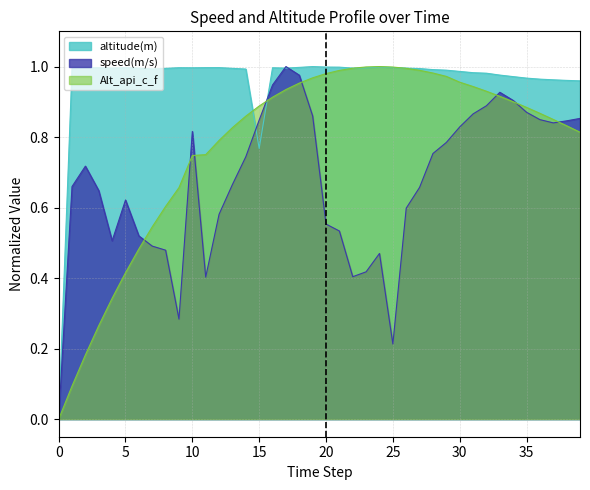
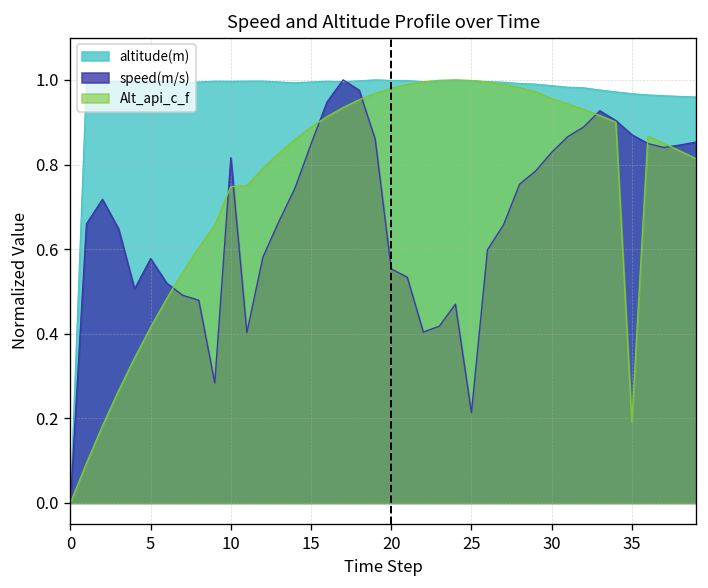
  {
    "altitude(m)": {
      "10": 1.00,
-     "15": 0.77,
+     "15": 1.00,
      "20": 1.00,
      "30": 0.99,
      "35": 0.97
    },
    "speed(m/s)": {
-     "5": 0.62,
+     "5": 0.58,
      "10": 0.82,
      "15": 0.85,
      "20": 0.55,
      "25": 0.21,
      "30": 0.83,
      "35": 0.87
    },
    "Alt_api_c_f": {
      "5": 0.42,
      "10": 0.75,
      "15": 0.89,
      "20": 0.98,
      "30": 0.96,
-     "35": 0.88
+     "35": 0.19
    }
  }
